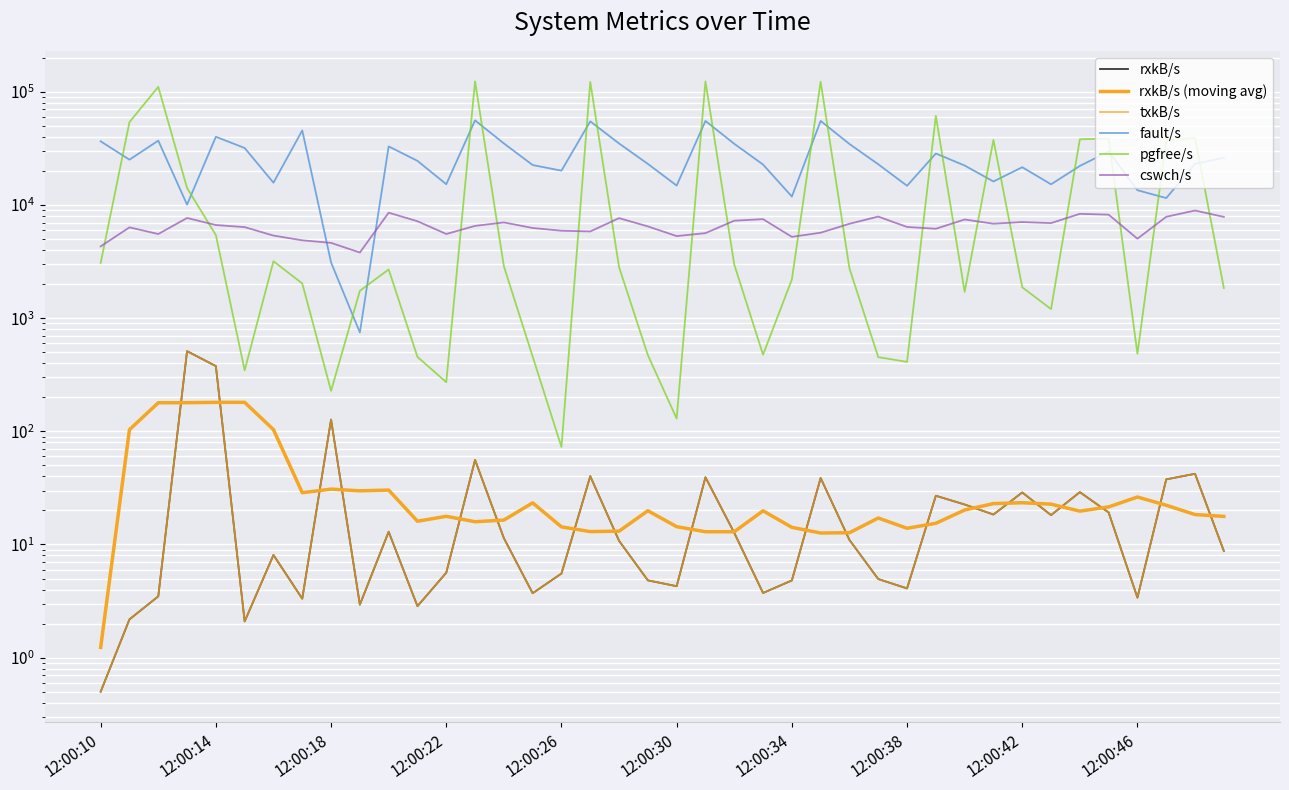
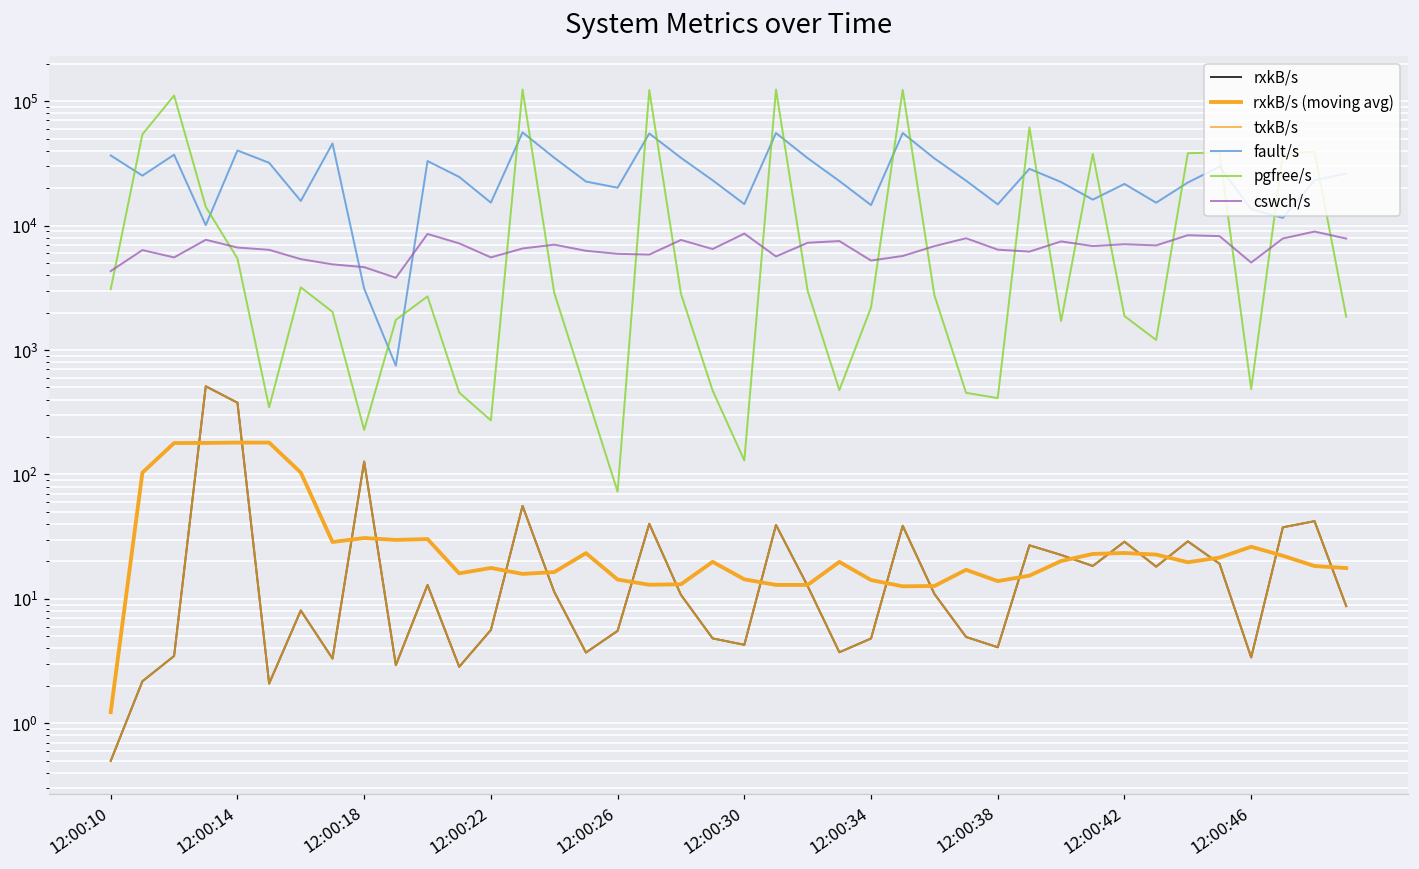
  {
    "fault/s": {
      "12:00:10": 37000,
      "12:00:14": 40000,
      "12:00:18": 3100,
      "12:00:22": 15000,
      "12:00:26": 20000,
      "12:00:30": 15000,
-     "12:00:34": 12000,
+     "12:00:34": 15000,
      "12:00:38": 15000,
      "12:00:42": 22000,
      "12:00:46": 14000
    },
    "pgfree/s": {
      "12:00:10": 3100,
      "12:00:14": 5000,
      "12:00:18": 230,
      "12:00:22": 270,
      "12:00:26": 70,
      "12:00:30": 130,
      "12:00:34": 2200,
      "12:00:38": 410,
      "12:00:42": 1900,
      "12:00:46": 490
    },
    "cswch/s": {
      "12:00:10": 4300,
      "12:00:14": 7000,
      "12:00:18": 4600,
      "12:00:22": 6000,
      "12:00:26": 6000,
-     "12:00:30": 5000,
+     "12:00:30": 9000,
      "12:00:34": 5000,
      "12:00:38": 6000,
      "12:00:42": 7000,
      "12:00:46": 5000
    }
  }
